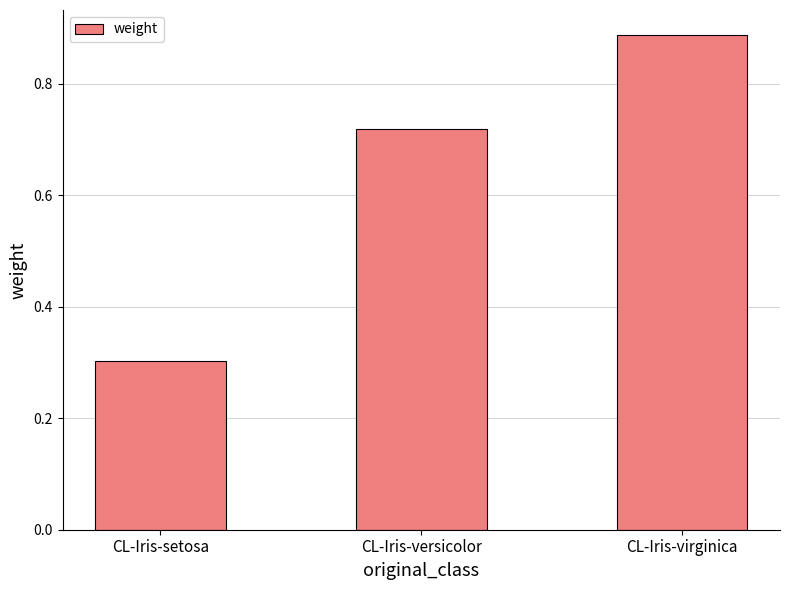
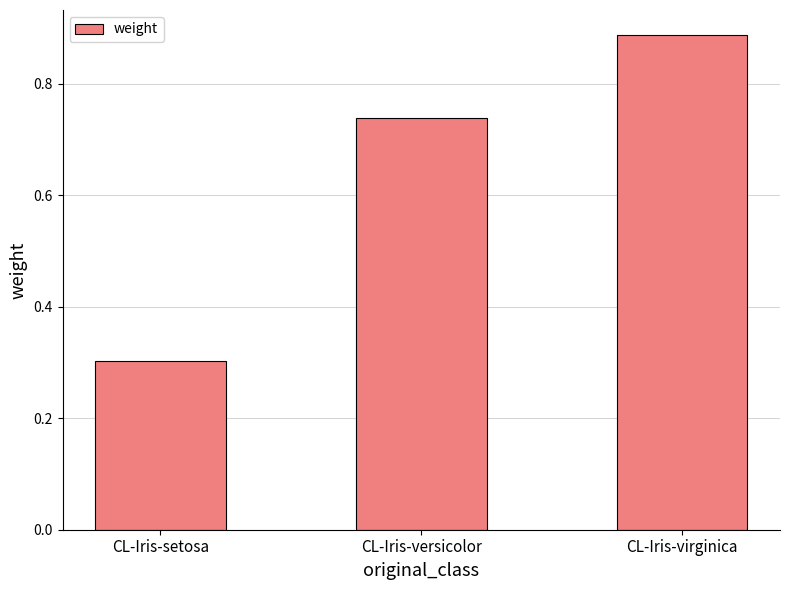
  {
    "CL-Iris-setosa": 0.30,
-   "CL-Iris-versicolor": 0.72,
+   "CL-Iris-versicolor": 0.74,
    "CL-Iris-virginica": 0.89
  }
